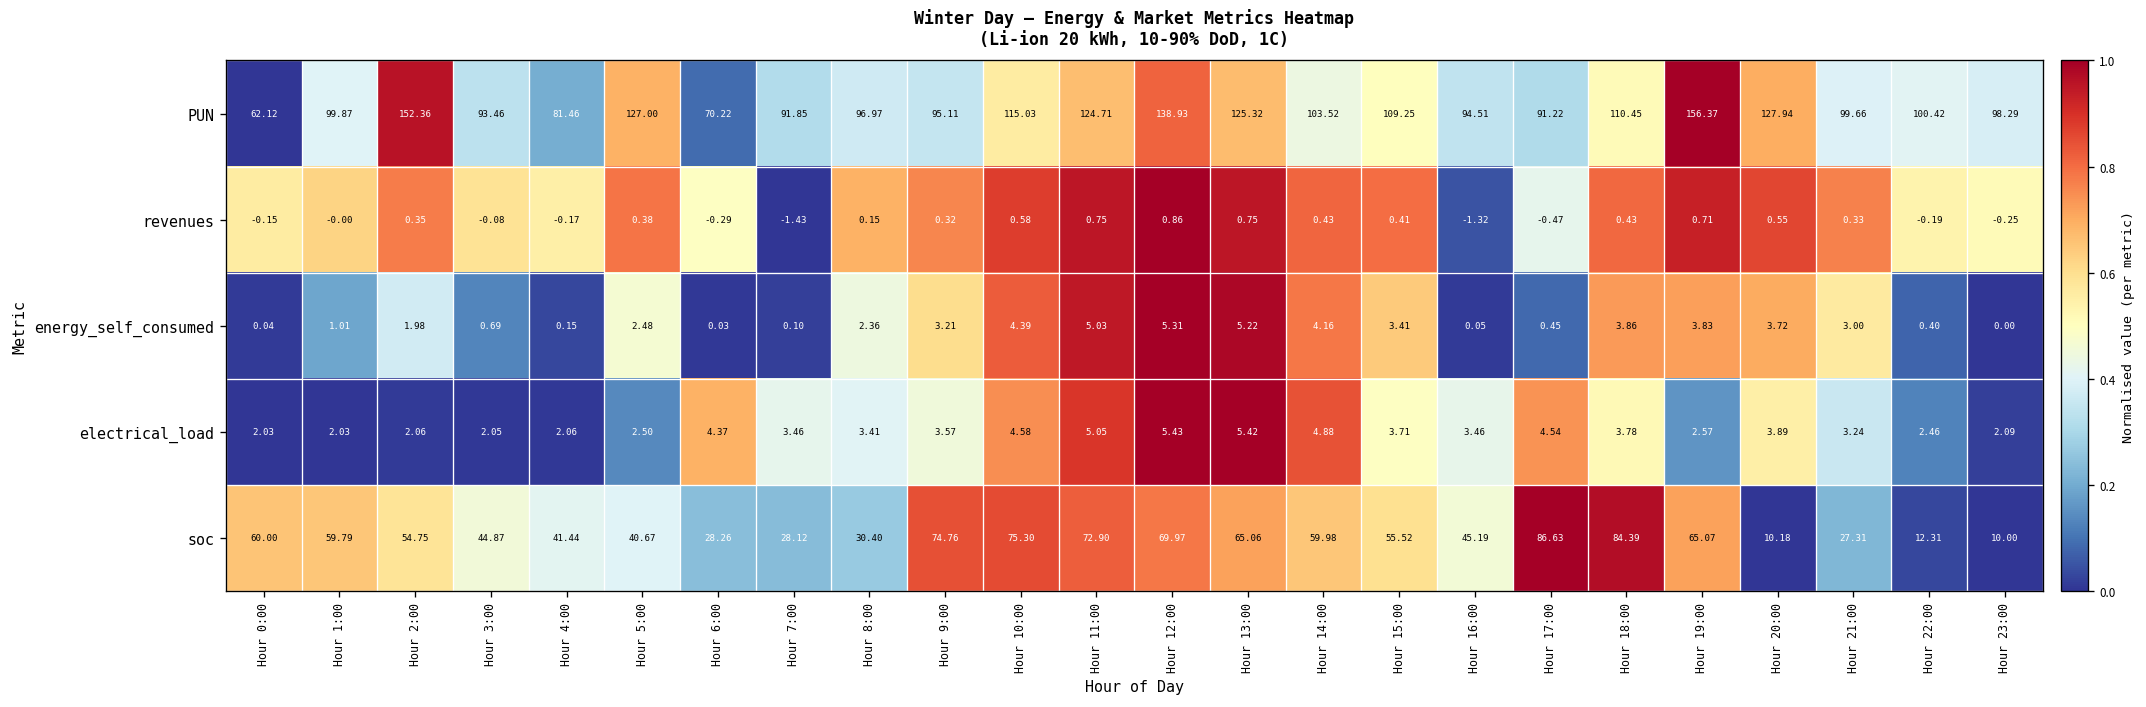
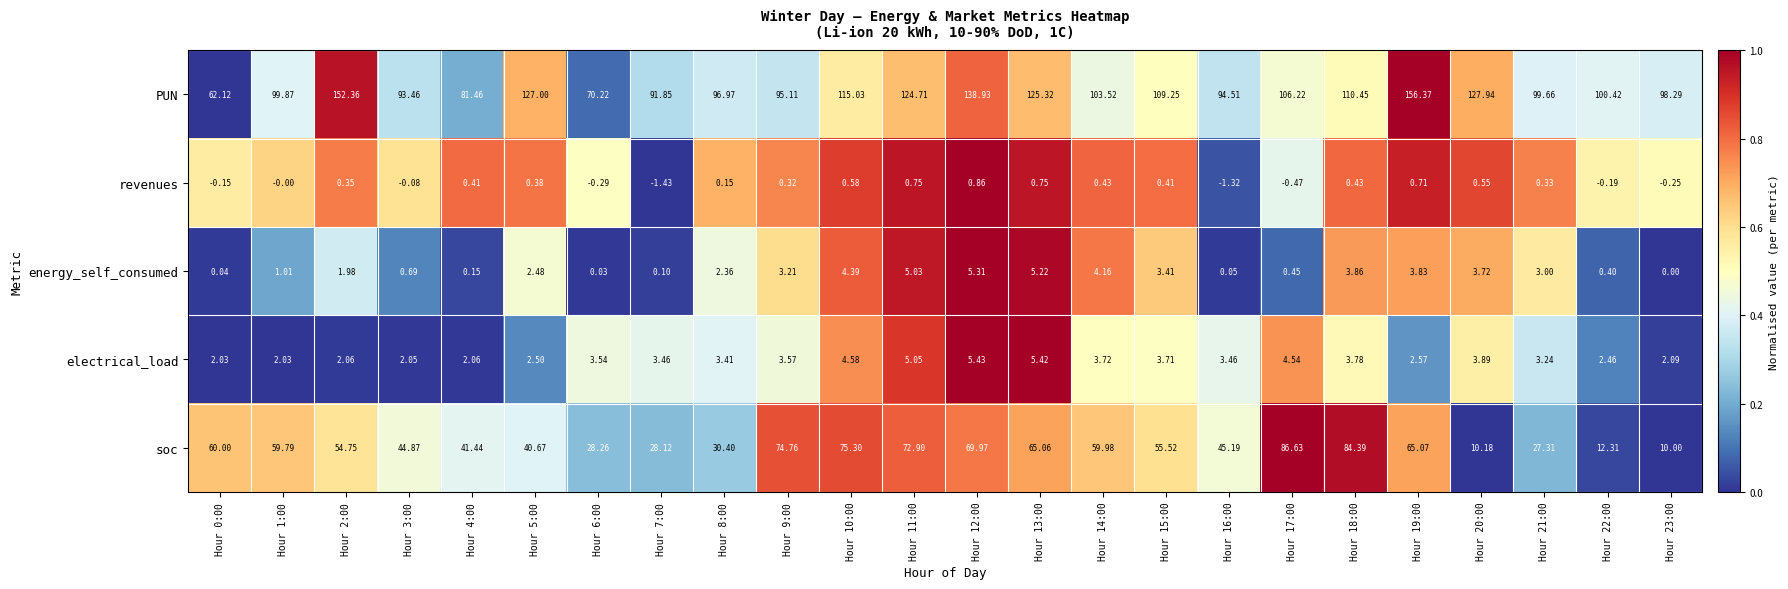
  {
    "PUN": {
      "Hour 0:00": 62.12,
      "Hour 1:00": 99.87,
      "Hour 2:00": 152.36,
      "Hour 3:00": 93.46,
      "Hour 4:00": 81.46,
      "Hour 5:00": 127.00,
      "Hour 6:00": 70.22,
      "Hour 7:00": 91.85,
      "Hour 8:00": 96.97,
      "Hour 9:00": 95.11,
      "Hour 10:00": 115.03,
      "Hour 11:00": 124.71,
      "Hour 12:00": 138.93,
      "Hour 13:00": 125.32,
      "Hour 14:00": 103.52,
      "Hour 15:00": 109.25,
      "Hour 16:00": 94.51,
-     "Hour 17:00": 91.22,
+     "Hour 17:00": 106.22,
      "Hour 18:00": 110.45,
      "Hour 19:00": 156.37,
      "Hour 20:00": 127.94,
      "Hour 21:00": 99.66,
      "Hour 22:00": 100.42,
      "Hour 23:00": 98.29
    },
    "revenues": {
      "Hour 0:00": -0.15,
      "Hour 1:00": -0.00,
      "Hour 2:00": 0.35,
      "Hour 3:00": -0.08,
-     "Hour 4:00": -0.17,
+     "Hour 4:00": 0.41,
      "Hour 5:00": 0.38,
      "Hour 6:00": -0.29,
      "Hour 7:00": -1.43,
      "Hour 8:00": 0.15,
      "Hour 9:00": 0.32,
      "Hour 10:00": 0.58,
      "Hour 11:00": 0.75,
      "Hour 12:00": 0.86,
      "Hour 13:00": 0.75,
      "Hour 14:00": 0.43,
      "Hour 15:00": 0.41,
      "Hour 16:00": -1.32,
      "Hour 17:00": -0.47,
      "Hour 18:00": 0.43,
      "Hour 19:00": 0.71,
      "Hour 20:00": 0.55,
      "Hour 21:00": 0.33,
      "Hour 22:00": -0.19,
      "Hour 23:00": -0.25
    },
    "energy_self_consumed": {
      "Hour 0:00": 0.04,
      "Hour 1:00": 1.01,
      "Hour 2:00": 1.98,
      "Hour 3:00": 0.69,
      "Hour 4:00": 0.15,
      "Hour 5:00": 2.48,
      "Hour 6:00": 0.03,
      "Hour 7:00": 0.10,
      "Hour 8:00": 2.36,
      "Hour 9:00": 3.21,
      "Hour 10:00": 4.39,
      "Hour 11:00": 5.03,
      "Hour 12:00": 5.31,
      "Hour 13:00": 5.22,
      "Hour 14:00": 4.16,
      "Hour 15:00": 3.41,
      "Hour 16:00": 0.05,
      "Hour 17:00": 0.45,
      "Hour 18:00": 3.86,
      "Hour 19:00": 3.83,
      "Hour 20:00": 3.72,
      "Hour 21:00": 3.00,
      "Hour 22:00": 0.40,
      "Hour 23:00": 0.00
    },
    "electrical_load": {
      "Hour 0:00": 2.03,
      "Hour 1:00": 2.03,
      "Hour 2:00": 2.06,
      "Hour 3:00": 2.05,
      "Hour 4:00": 2.06,
      "Hour 5:00": 2.50,
-     "Hour 6:00": 4.37,
+     "Hour 6:00": 3.54,
      "Hour 7:00": 3.46,
      "Hour 8:00": 3.41,
      "Hour 9:00": 3.57,
      "Hour 10:00": 4.58,
      "Hour 11:00": 5.05,
      "Hour 12:00": 5.43,
      "Hour 13:00": 5.42,
-     "Hour 14:00": 4.88,
+     "Hour 14:00": 3.72,
      "Hour 15:00": 3.71,
      "Hour 16:00": 3.46,
      "Hour 17:00": 4.54,
      "Hour 18:00": 3.78,
      "Hour 19:00": 2.57,
      "Hour 20:00": 3.89,
      "Hour 21:00": 3.24,
      "Hour 22:00": 2.46,
      "Hour 23:00": 2.09
    },
    "soc": {
      "Hour 0:00": 60.00,
      "Hour 1:00": 59.79,
      "Hour 2:00": 54.75,
      "Hour 3:00": 44.87,
      "Hour 4:00": 41.44,
      "Hour 5:00": 40.67,
      "Hour 6:00": 28.26,
      "Hour 7:00": 28.12,
      "Hour 8:00": 30.40,
      "Hour 9:00": 74.76,
      "Hour 10:00": 75.30,
      "Hour 11:00": 72.90,
      "Hour 12:00": 69.97,
      "Hour 13:00": 65.06,
      "Hour 14:00": 59.98,
      "Hour 15:00": 55.52,
      "Hour 16:00": 45.19,
      "Hour 17:00": 86.63,
      "Hour 18:00": 84.39,
      "Hour 19:00": 65.07,
      "Hour 20:00": 10.18,
      "Hour 21:00": 27.31,
      "Hour 22:00": 12.31,
      "Hour 23:00": 10.00
    }
  }
